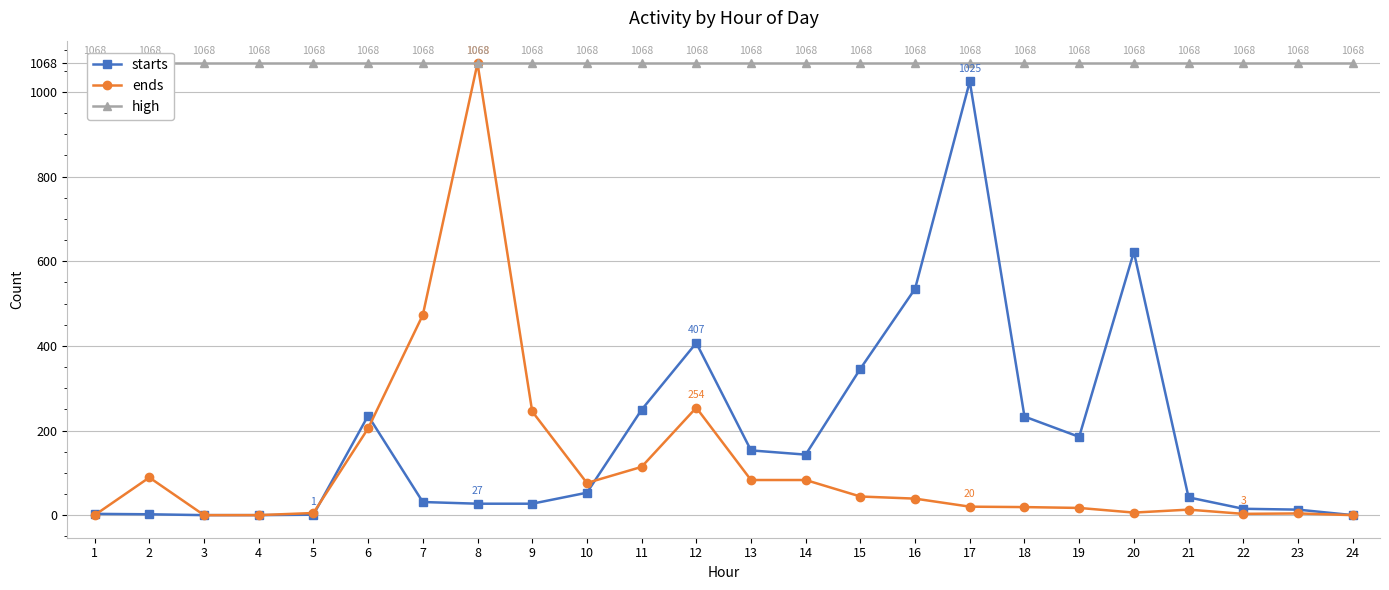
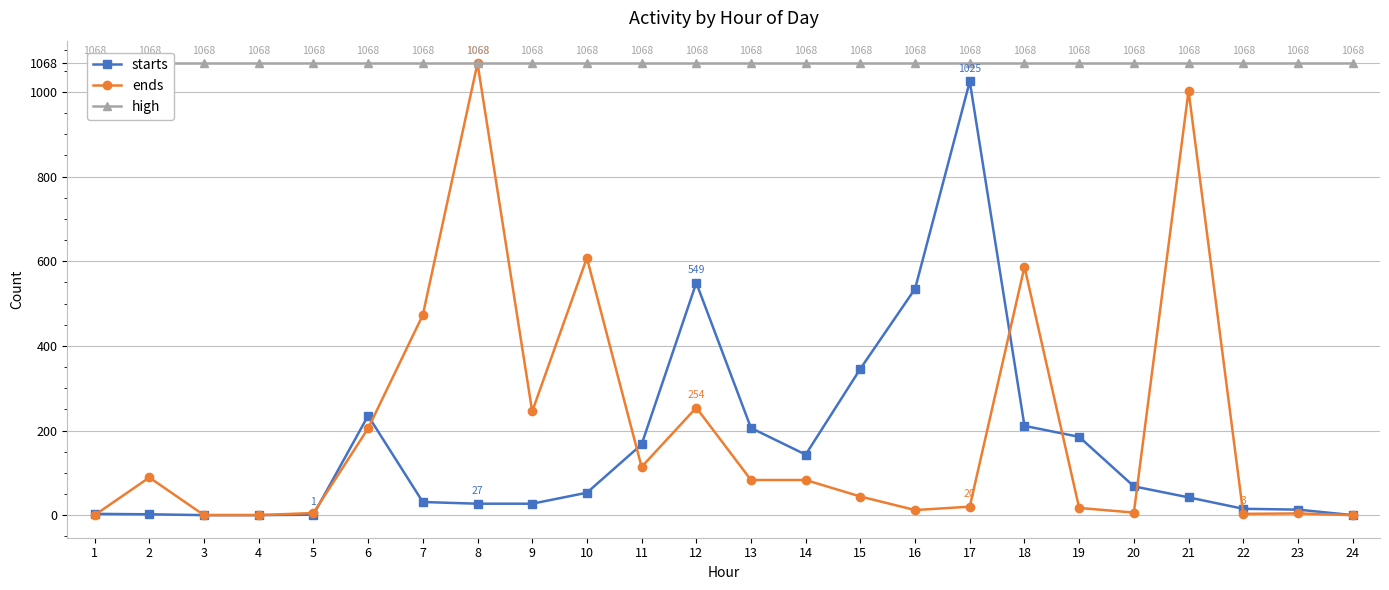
  {
    "starts": {
      "8": 27,
-     "11": 250,
-     "12": 407,
-     "13": 150,
-     "18": 230,
-     "20": 620
+     "11": 170,
+     "12": 549,
+     "13": 210,
+     "18": 210,
+     "20": 70
    },
    "ends": {
      "2": 90,
      "6": 210,
      "7": 470,
      "9": 250,
-     "10": 80,
+     "10": 610,
      "11": 110,
      "13": 80,
      "14": 80,
      "15": 40,
-     "16": 40,
-     "18": 20,
+     "16": 10,
+     "18": 590,
      "19": 20,
      "20": 10,
-     "21": 10,
+     "21": 1000,
      "23": 0
    },
    "high": {
      "3": 1068,
      "4": 1068,
      "5": 1068,
      "6": 1068,
      "7": 1068,
      "9": 1068,
      "10": 1068,
      "11": 1068,
      "12": 1068,
      "13": 1068,
      "14": 1068,
      "15": 1068,
      "16": 1068,
      "17": 1068,
      "18": 1068,
      "19": 1068,
      "20": 1068,
      "21": 1068,
      "22": 1068,
      "23": 1068,
      "24": 1068
    }
  }
